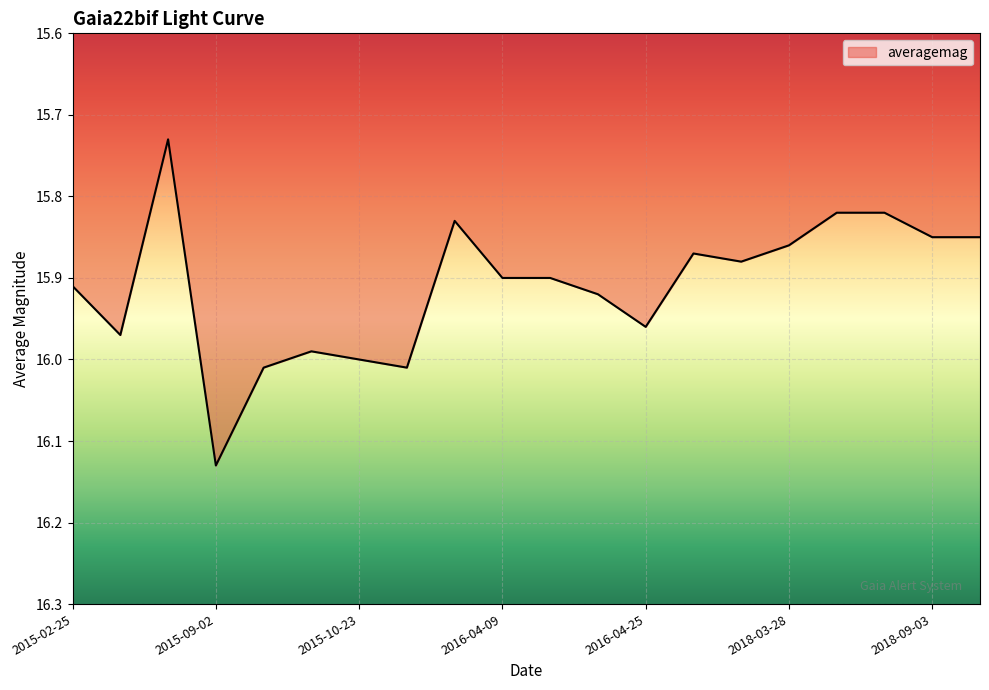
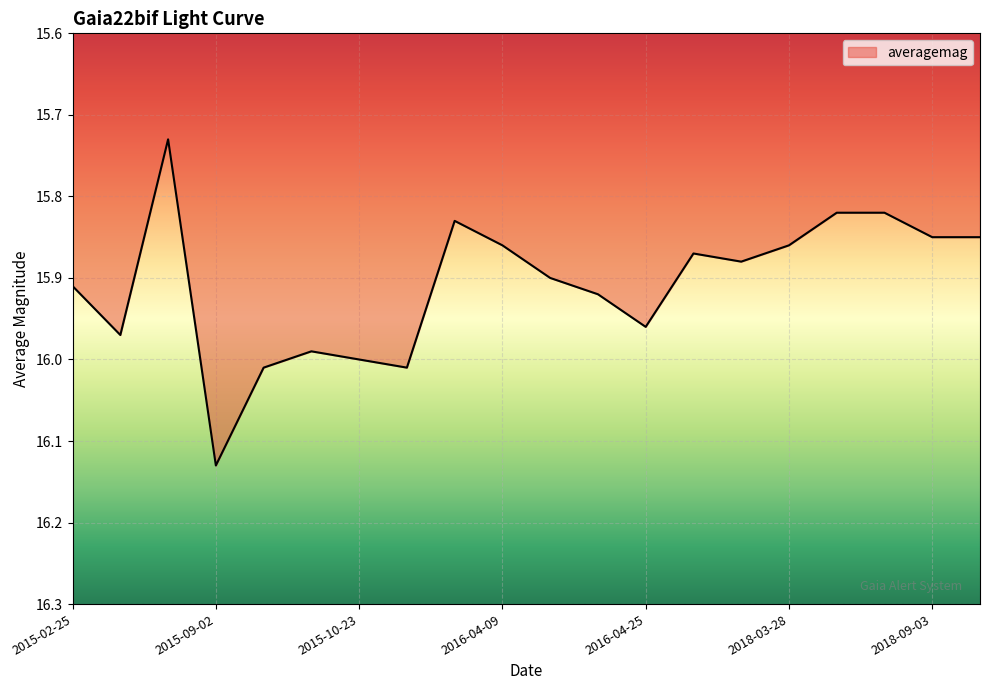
  {
    "2015-02-25": 15.91,
    "2015-09-02": 16.13,
-   "2016-04-09": 15.90,
+   "2016-04-09": 15.86,
    "2018-03-28": 15.86
  }
